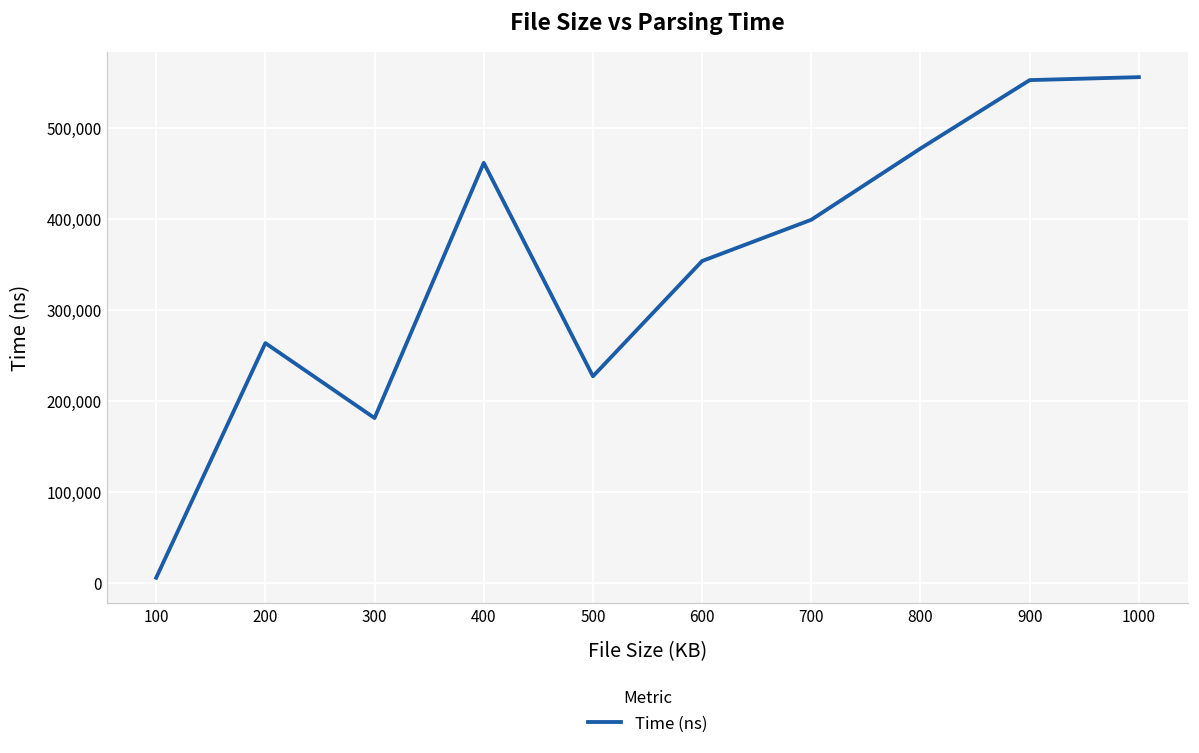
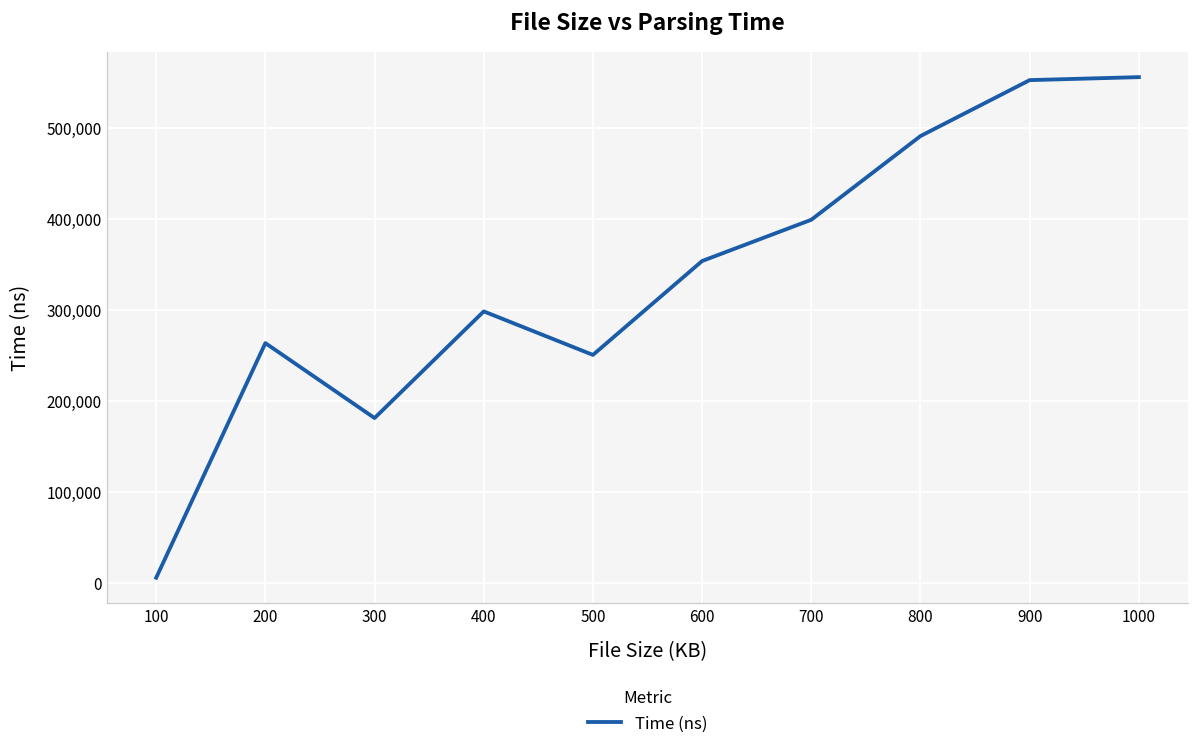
  {
    "100": "10,000",
    "200": "260,000",
    "300": "180,000",
-   "400": "460,000",
-   "500": "230,000",
+   "400": "300,000",
+   "500": "250,000",
    "600": "350,000",
    "700": "400,000",
-   "800": "480,000",
+   "800": "490,000",
    "900": "550,000",
    "1000": "560,000"
  }
